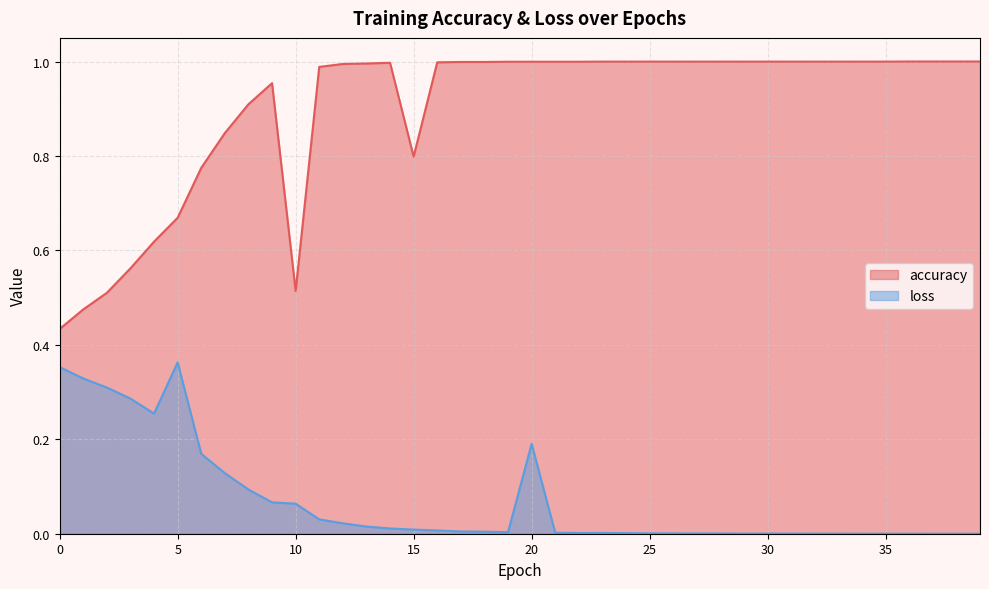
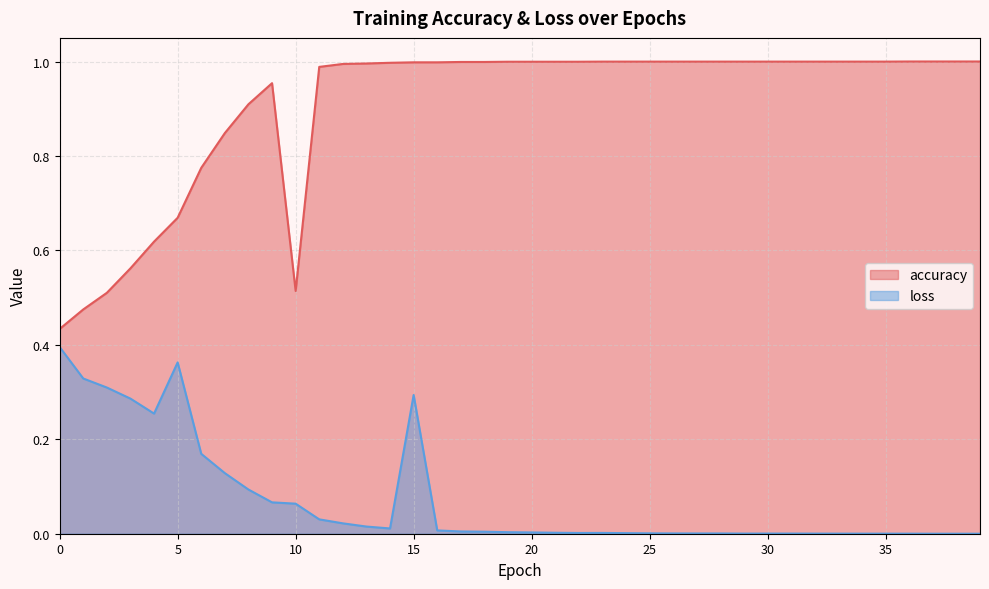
  {
    "accuracy": {
      "0": 0.43,
      "5": 0.67,
      "10": 0.51,
-     "15": 0.80,
+     "15": 1.00,
      "20": 1.00,
      "25": 1.00,
      "30": 1.00,
      "35": 1.00
    },
    "loss": {
-     "0": 0.35,
+     "0": 0.40,
      "5": 0.36,
      "10": 0.06,
-     "15": 0.01,
-     "20": 0.19,
+     "15": 0.29,
+     "20": 0.00,
      "25": 0.00,
      "30": 0.00,
      "35": 0.00
    }
  }
